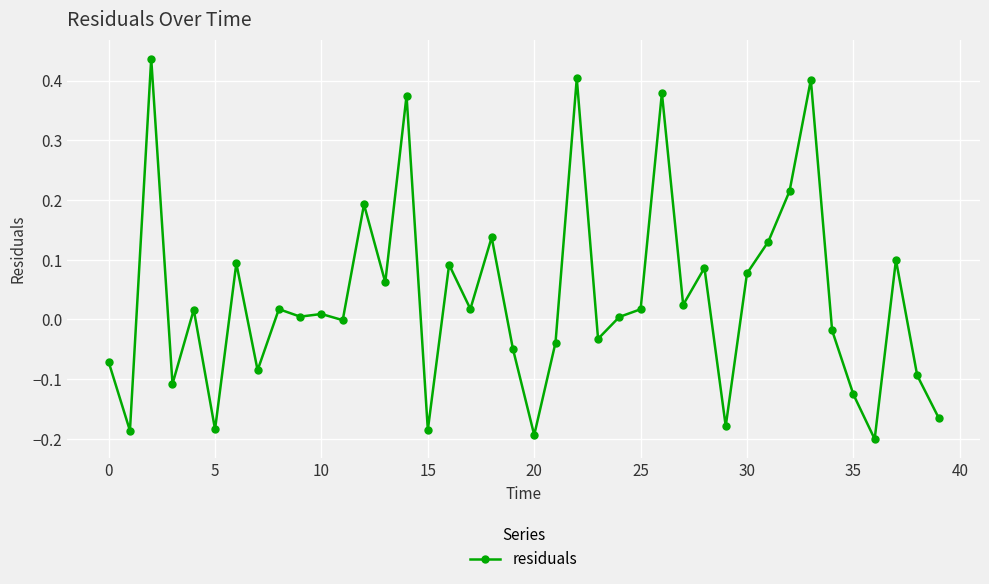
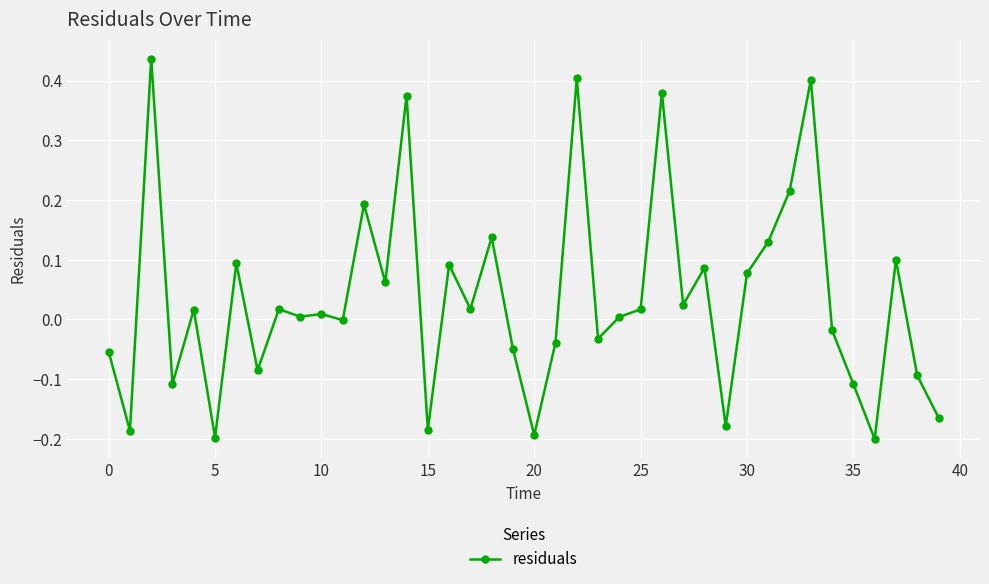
  {
-   "0": -0.07,
-   "5": -0.18,
+   "0": -0.05,
+   "5": -0.20,
    "10": 0.01,
    "15": -0.19,
    "20": -0.19,
    "25": 0.02,
    "30": 0.08,
-   "35": -0.13
+   "35": -0.11
  }
